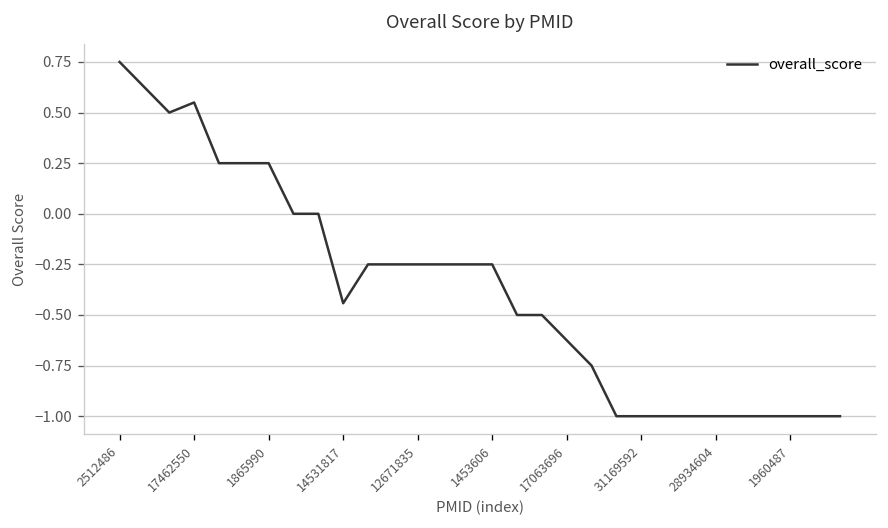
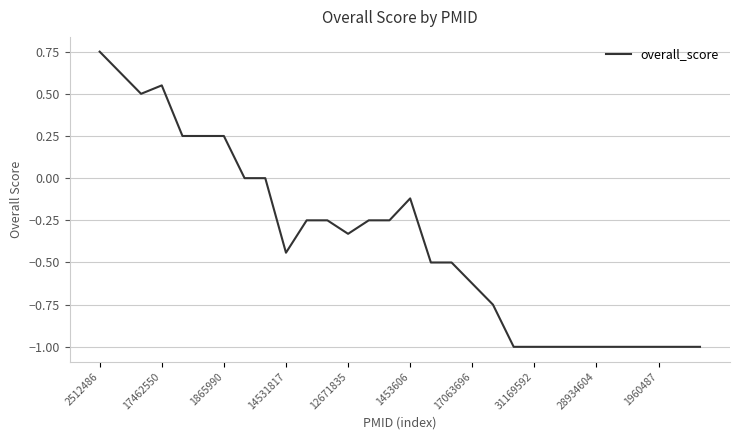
  {
    "2512486": 0.75,
    "17462550": 0.55,
    "1865990": 0.25,
    "14531817": -0.44,
-   "12671835": -0.25,
-   "1453606": -0.25,
+   "12671835": -0.33,
+   "1453606": -0.12,
    "17063696": -0.63,
    "31169592": -1.00,
    "28934604": -1.00,
    "1960487": -1.00
  }
